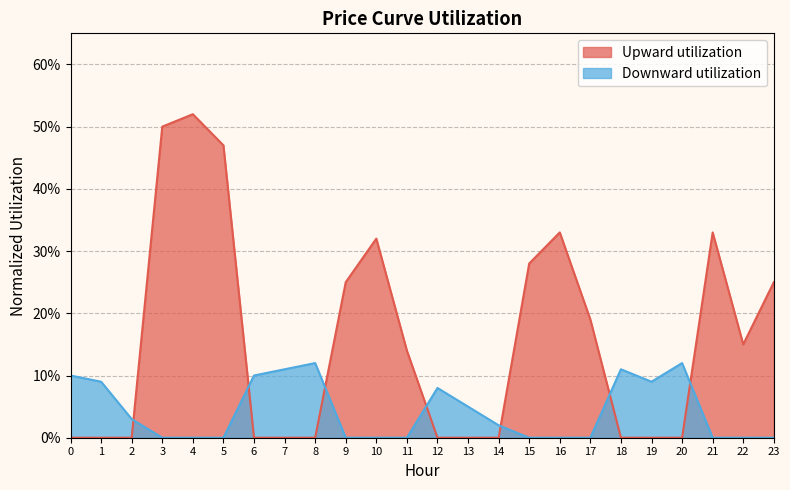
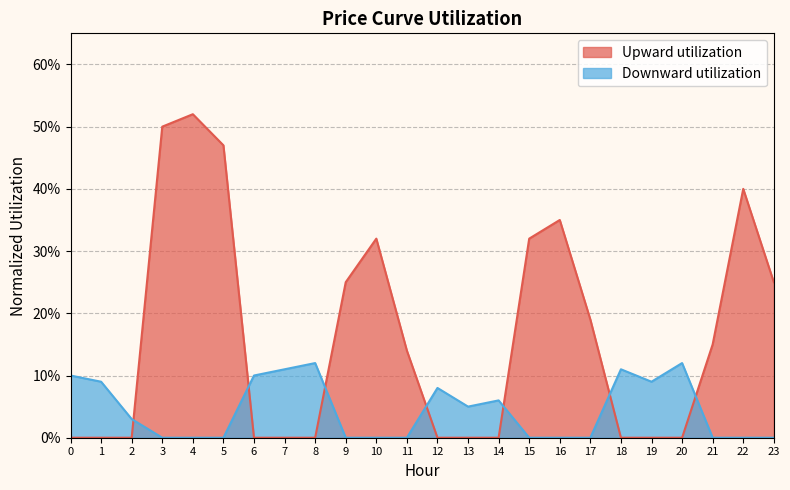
  {
    "Upward utilization": {
      "0": "0%",
      "1": "0%",
      "2": "0%",
      "3": "50%",
      "4": "52%",
      "5": "47%",
      "6": "0%",
      "7": "0%",
      "8": "0%",
      "9": "25%",
      "10": "32%",
      "11": "14%",
      "12": "0%",
      "13": "0%",
      "14": "0%",
-     "15": "28%",
-     "16": "33%",
+     "15": "32%",
+     "16": "35%",
      "17": "19%",
      "18": "0%",
      "19": "0%",
      "20": "0%",
-     "21": "33%",
-     "22": "15%",
+     "21": "15%",
+     "22": "40%",
      "23": "25%"
    },
    "Downward utilization": {
      "0": "10%",
      "1": "9%",
      "2": "3%",
      "3": "0%",
      "4": "0%",
      "5": "0%",
      "6": "10%",
      "7": "11%",
      "8": "12%",
      "9": "0%",
      "10": "0%",
      "11": "0%",
      "12": "8%",
      "13": "5%",
-     "14": "2%",
+     "14": "6%",
      "15": "0%",
      "16": "0%",
      "17": "0%",
      "18": "11%",
      "19": "9%",
      "20": "12%",
      "21": "0%",
      "22": "0%",
      "23": "0%"
    }
  }
